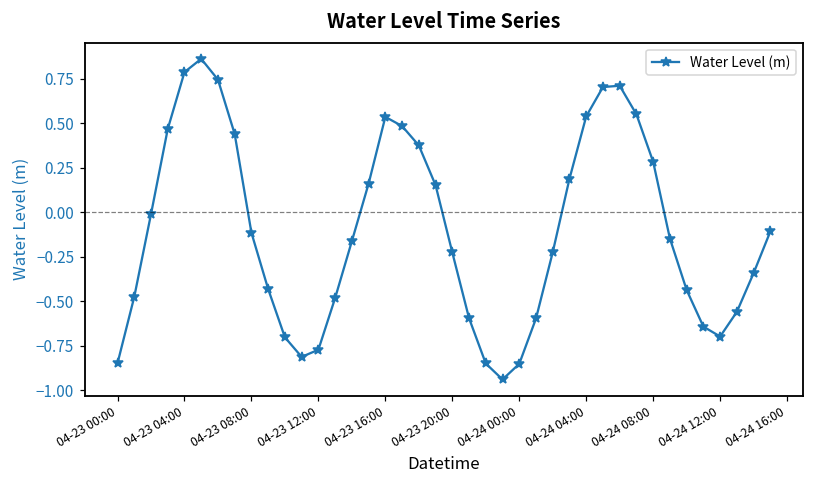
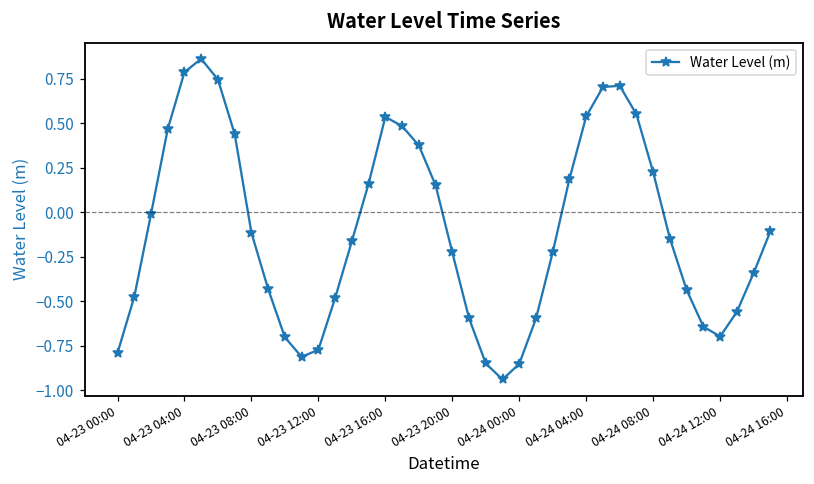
  {
-   "04-23 00:00": -0.85,
+   "04-23 00:00": -0.79,
    "04-23 04:00": 0.79,
    "04-23 08:00": -0.11,
    "04-23 12:00": -0.77,
    "04-23 16:00": 0.54,
    "04-23 20:00": -0.23,
    "04-24 00:00": -0.85,
    "04-24 04:00": 0.54,
-   "04-24 08:00": 0.28,
+   "04-24 08:00": 0.22,
    "04-24 12:00": -0.70
  }
